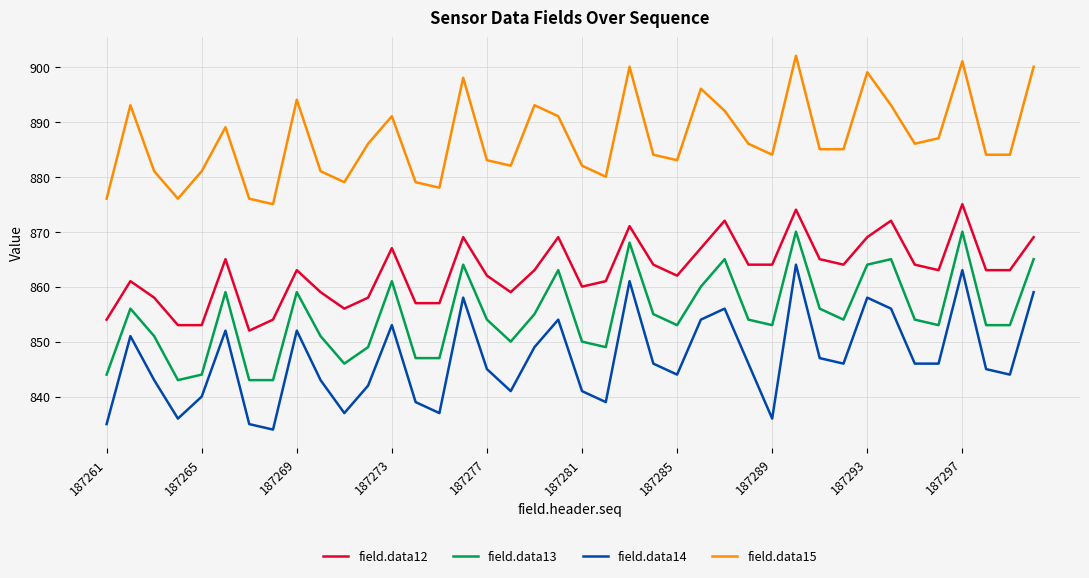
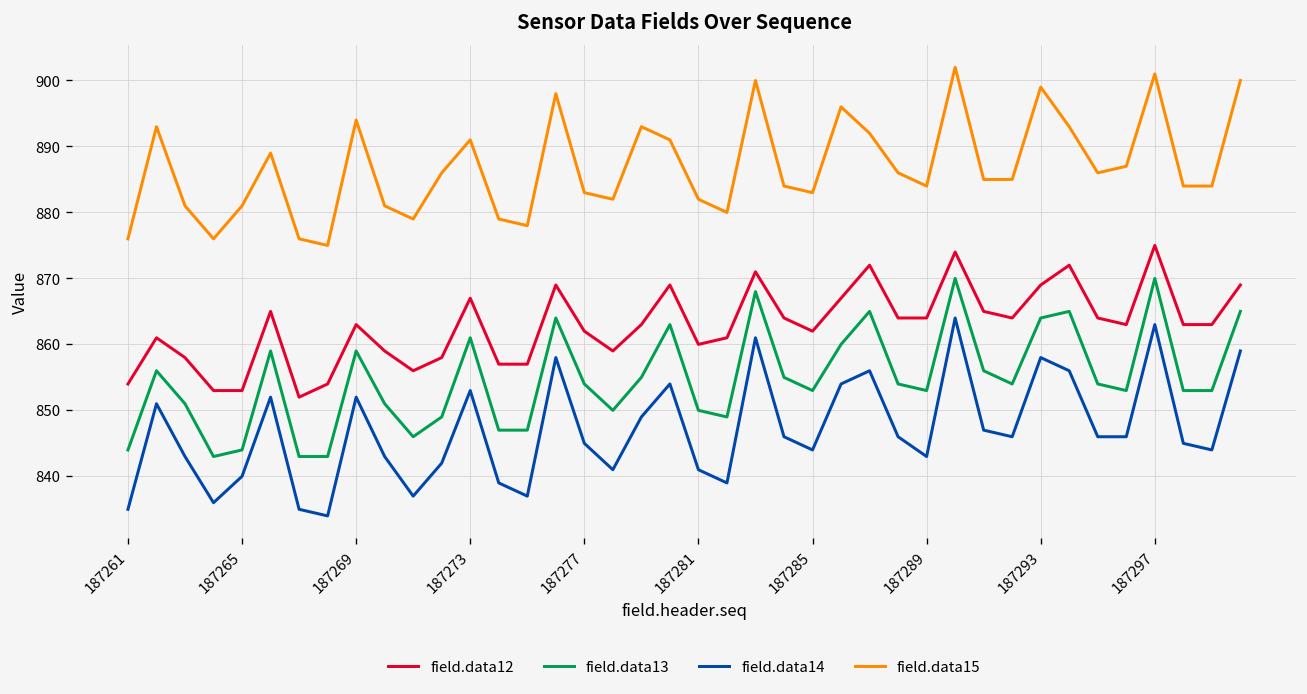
  {
    "field.data12": {
      "187261": 854,
      "187265": 853,
      "187269": 863,
      "187273": 867,
      "187277": 862,
      "187281": 860,
      "187285": 862,
      "187289": 864,
      "187293": 869,
      "187297": 875
    },
    "field.data13": {
      "187261": 844,
      "187265": 844,
      "187269": 859,
      "187273": 861,
      "187277": 854,
      "187281": 850,
      "187285": 853,
      "187289": 853,
      "187293": 864,
      "187297": 870
    },
    "field.data14": {
      "187261": 835,
      "187265": 840,
      "187269": 852,
      "187273": 853,
      "187277": 845,
      "187281": 841,
      "187285": 844,
-     "187289": 836,
+     "187289": 843,
      "187293": 858,
      "187297": 863
    },
    "field.data15": {
      "187261": 876,
      "187265": 881,
      "187269": 894,
      "187273": 891,
      "187277": 883,
      "187281": 882,
      "187285": 883,
      "187289": 884,
      "187293": 899,
      "187297": 901
    }
  }
